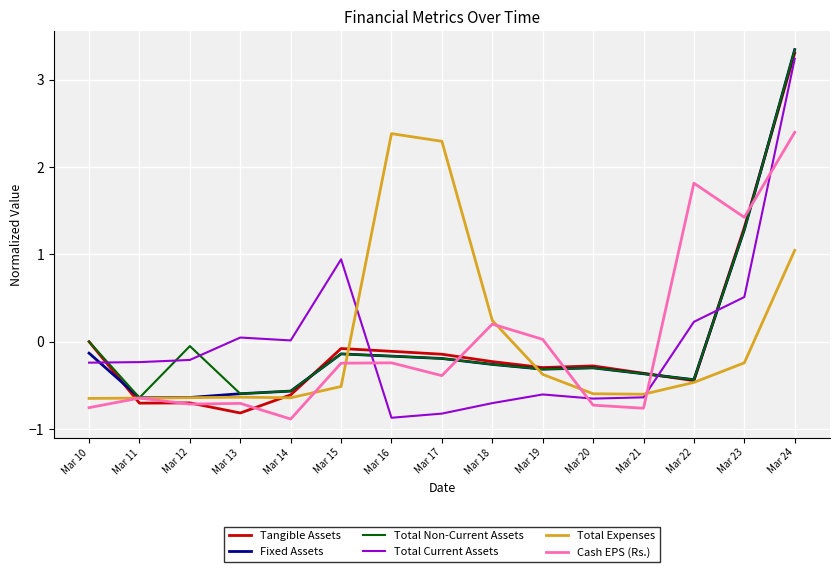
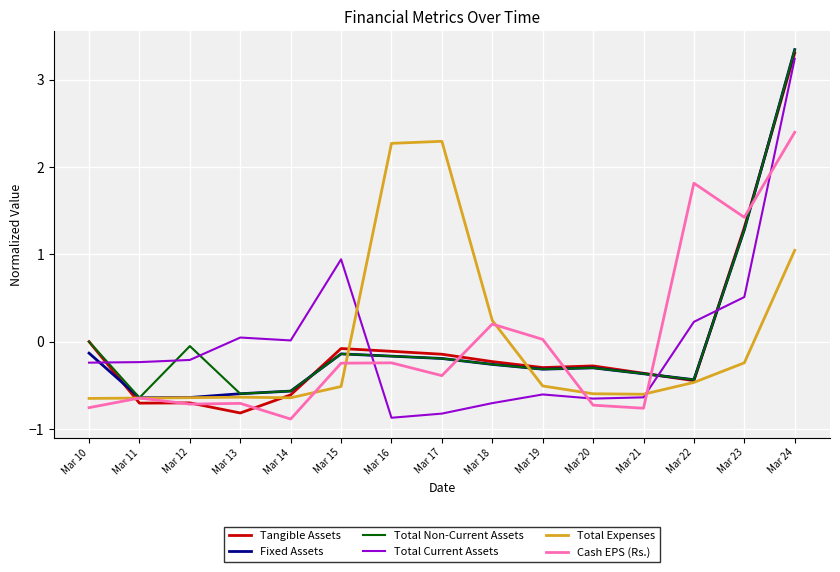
  {
    "Tangible Assets": {
      "Mar 11": -0.7,
      "Mar 13": -0.8,
      "Mar 14": -0.6,
      "Mar 15": -0.1,
      "Mar 16": -0.1,
      "Mar 17": -0.1,
      "Mar 18": -0.2,
      "Mar 24": 3.3
    },
    "Fixed Assets": {
      "Mar 10": -0.1
    },
    "Total Non-Current Assets": {
      "Mar 12": -0.1
    },
    "Total Current Assets": {
      "Mar 10": -0.2,
      "Mar 11": -0.2,
      "Mar 12": -0.2,
      "Mar 13": 0.0,
      "Mar 14": 0.0,
      "Mar 15": 0.9,
      "Mar 16": -0.9,
      "Mar 17": -0.8,
      "Mar 18": -0.7,
      "Mar 19": -0.6,
      "Mar 20": -0.7,
      "Mar 21": -0.6,
      "Mar 22": 0.2,
      "Mar 23": 0.5,
      "Mar 24": 3.2
    },
    "Total Expenses": {
      "Mar 10": -0.7,
      "Mar 13": -0.6,
      "Mar 14": -0.6,
      "Mar 15": -0.5,
-     "Mar 16": 2.4,
+     "Mar 16": 2.3,
      "Mar 17": 2.3,
      "Mar 18": 0.2,
-     "Mar 19": -0.4,
+     "Mar 19": -0.5,
      "Mar 20": -0.6,
      "Mar 21": -0.6,
      "Mar 23": -0.2,
      "Mar 24": 1.0
    },
    "Cash EPS (Rs.)": {
      "Mar 10": -0.8,
      "Mar 13": -0.7,
      "Mar 14": -0.9,
      "Mar 15": -0.2,
      "Mar 16": -0.2,
      "Mar 17": -0.4,
      "Mar 18": 0.2,
      "Mar 19": 0.0,
      "Mar 20": -0.7,
      "Mar 21": -0.8,
      "Mar 22": 1.8,
      "Mar 23": 1.4,
      "Mar 24": 2.4
    }
  }
